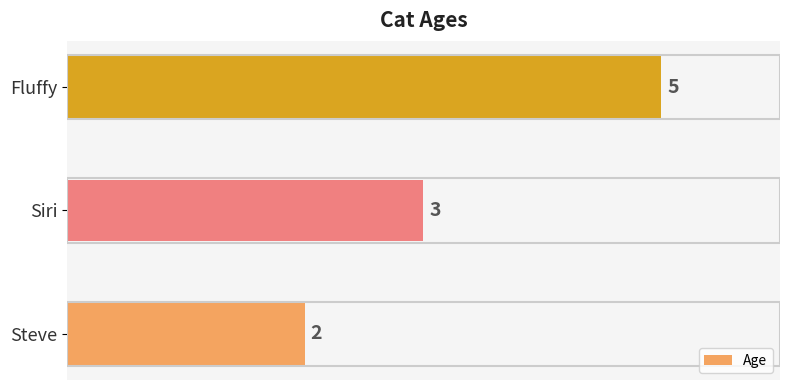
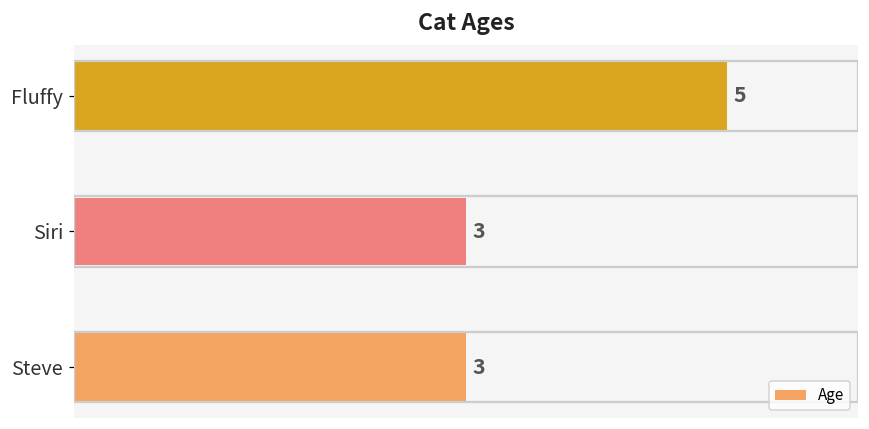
  {
    "Fluffy": 5,
    "Siri": 3,
-   "Steve": 2
+   "Steve": 3
  }
